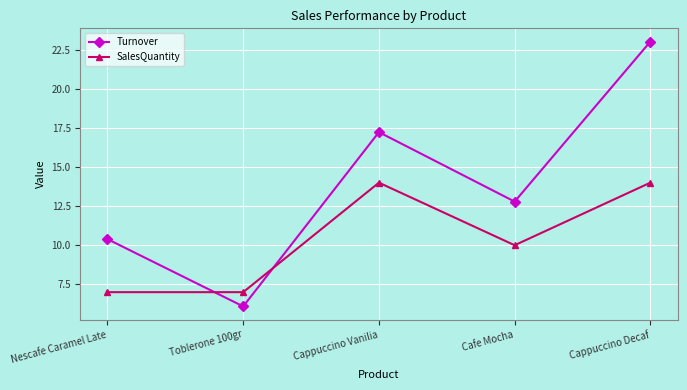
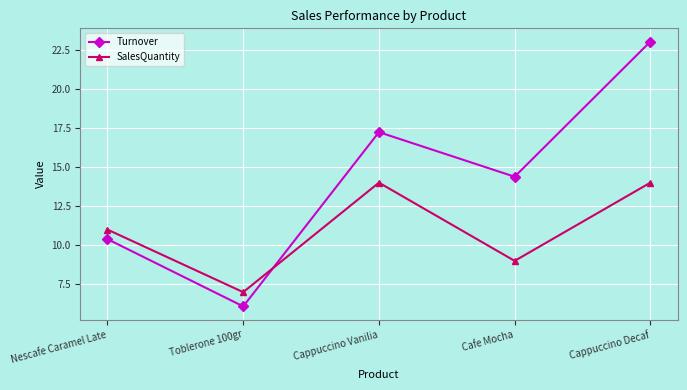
  {
    "Turnover": {
      "Nescafe Caramel Late": 10.4,
      "Toblerone 100gr": 6.1,
      "Cappuccino Vanilia": 17.2,
-     "Cafe Mocha": 12.8,
+     "Cafe Mocha": 14.4,
      "Cappuccino Decaf": 23.0
    },
    "SalesQuantity": {
-     "Nescafe Caramel Late": 7,
+     "Nescafe Caramel Late": 11,
      "Toblerone 100gr": 7,
      "Cappuccino Vanilia": 14,
-     "Cafe Mocha": 10,
+     "Cafe Mocha": 9,
      "Cappuccino Decaf": 14
    }
  }
